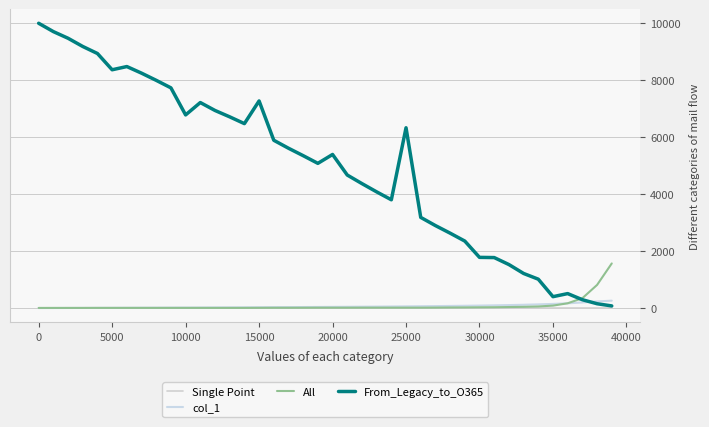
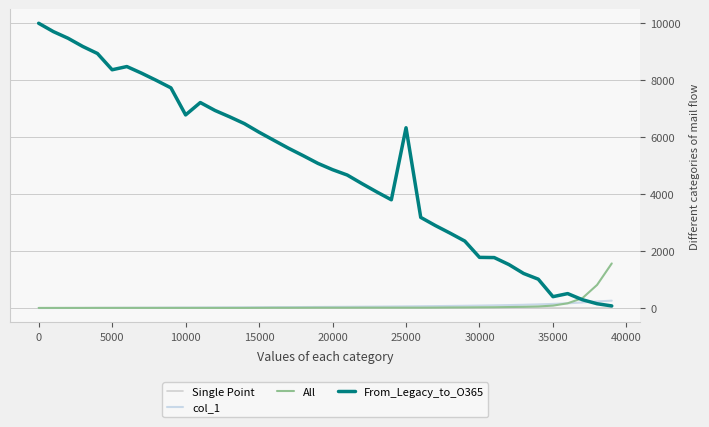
  {
    "From_Legacy_to_O365": {
      "0": 10000,
      "5000": 8400,
      "10000": 6800,
-     "15000": 7300,
-     "20000": 5400,
+     "15000": 6200,
+     "20000": 4900,
      "25000": 6300,
      "30000": 1800,
      "35000": 400
    }
  }
